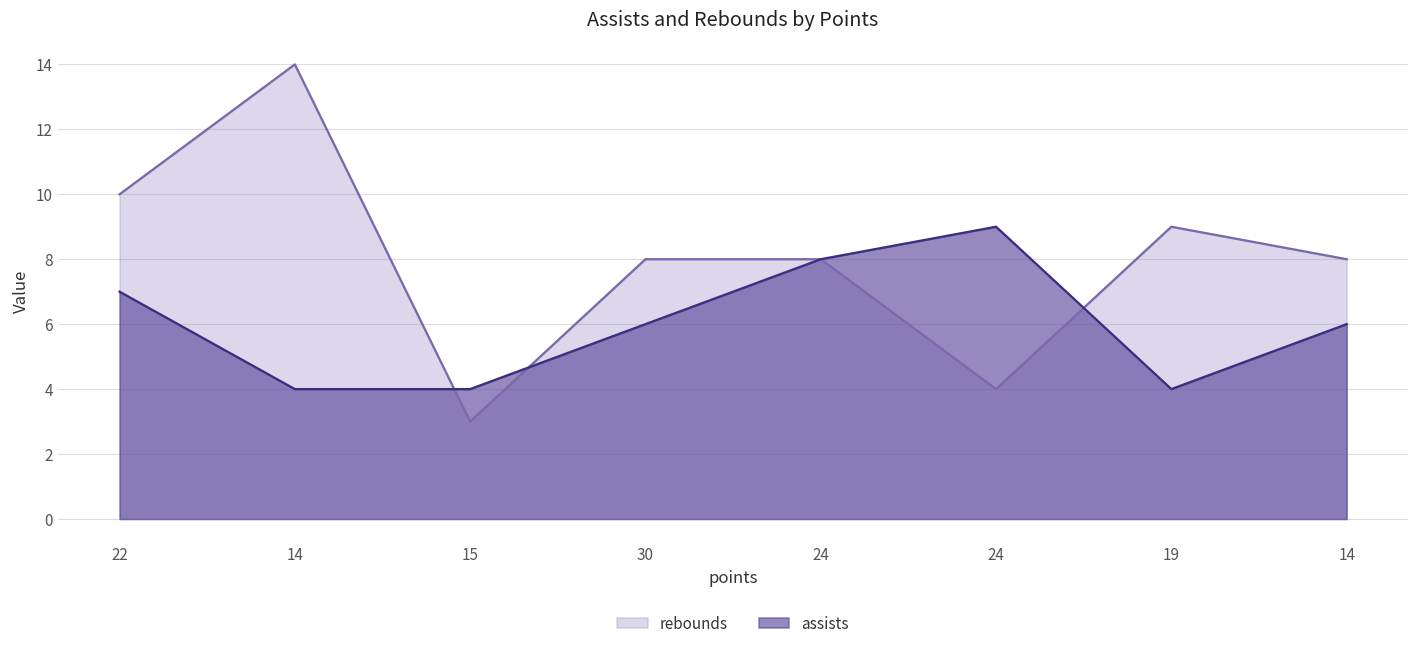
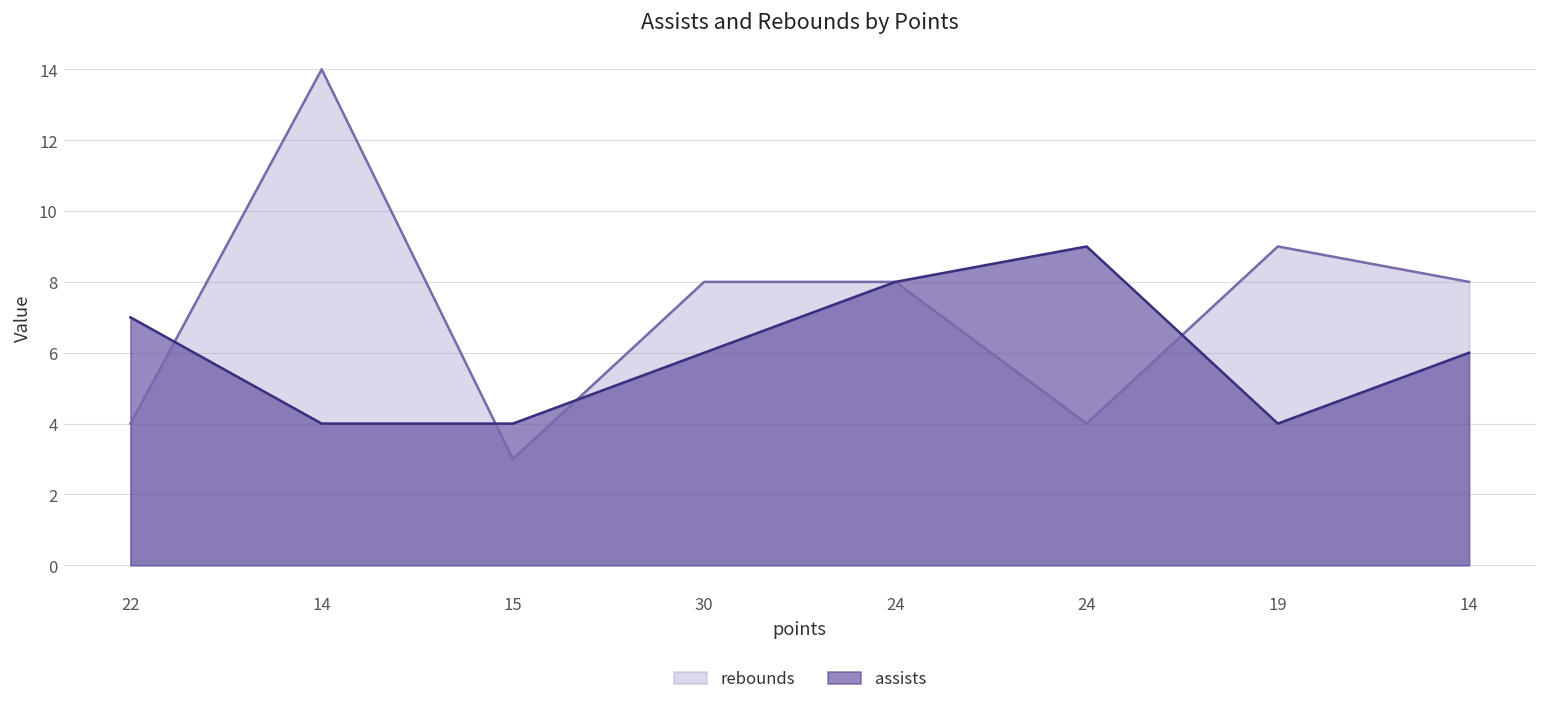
  {
    "rebounds": {
-     "22": 10,
+     "22": 4,
      "15": 3,
      "30": 8,
      "19": 9
    },
    "assists": {
      "22": 7,
      "15": 4,
      "30": 6,
      "19": 4
    }
  }
